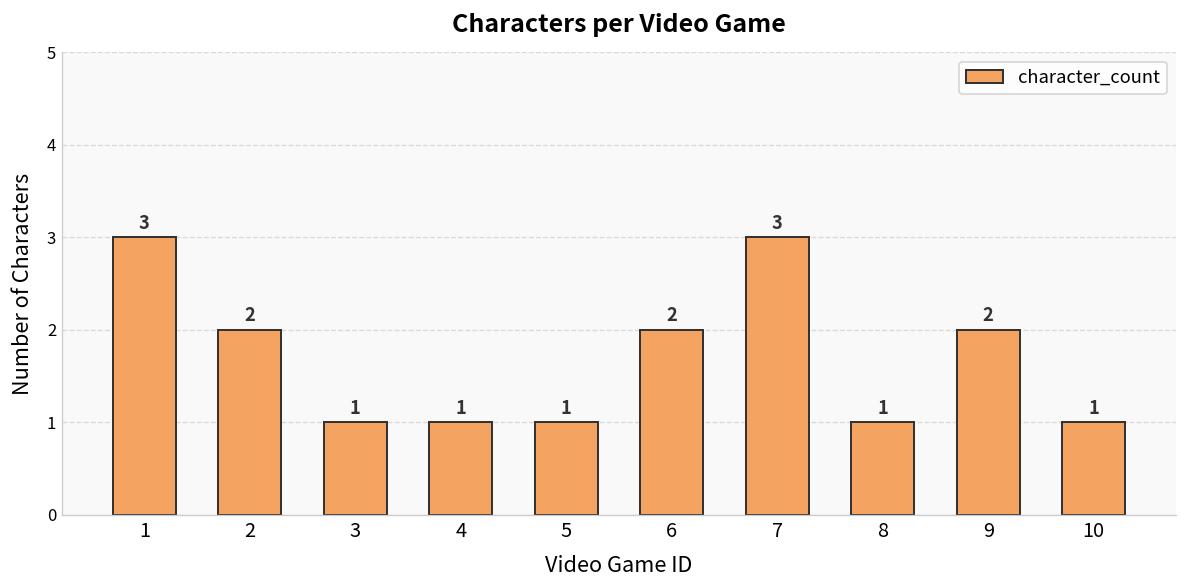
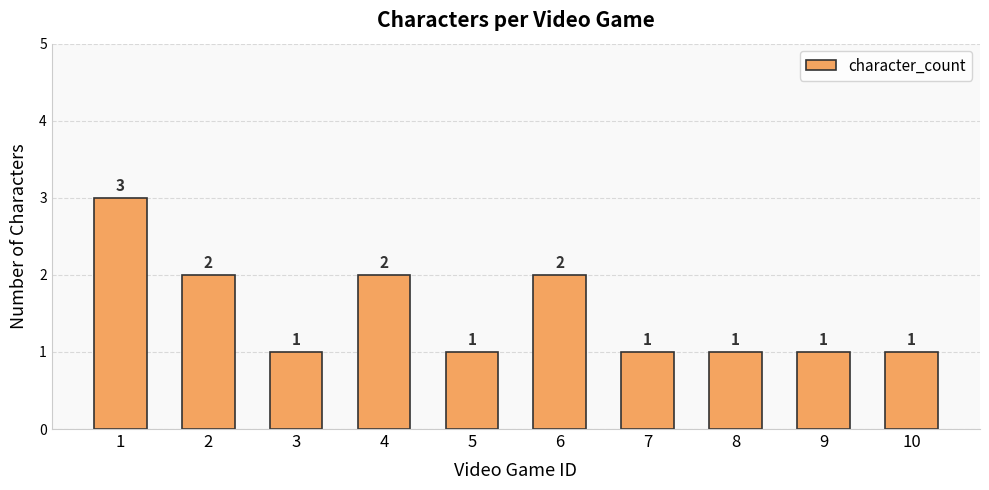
  {
    "1": 3,
    "2": 2,
    "3": 1,
-   "4": 1,
+   "4": 2,
    "5": 1,
    "6": 2,
-   "7": 3,
+   "7": 1,
    "8": 1,
-   "9": 2,
+   "9": 1,
    "10": 1
  }
